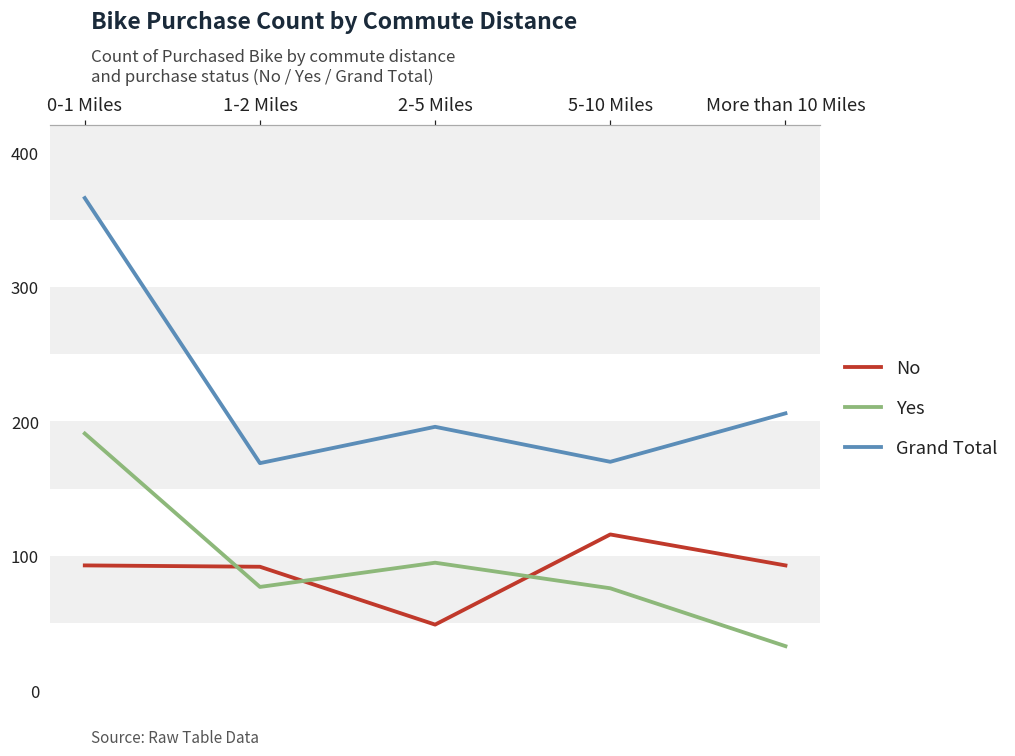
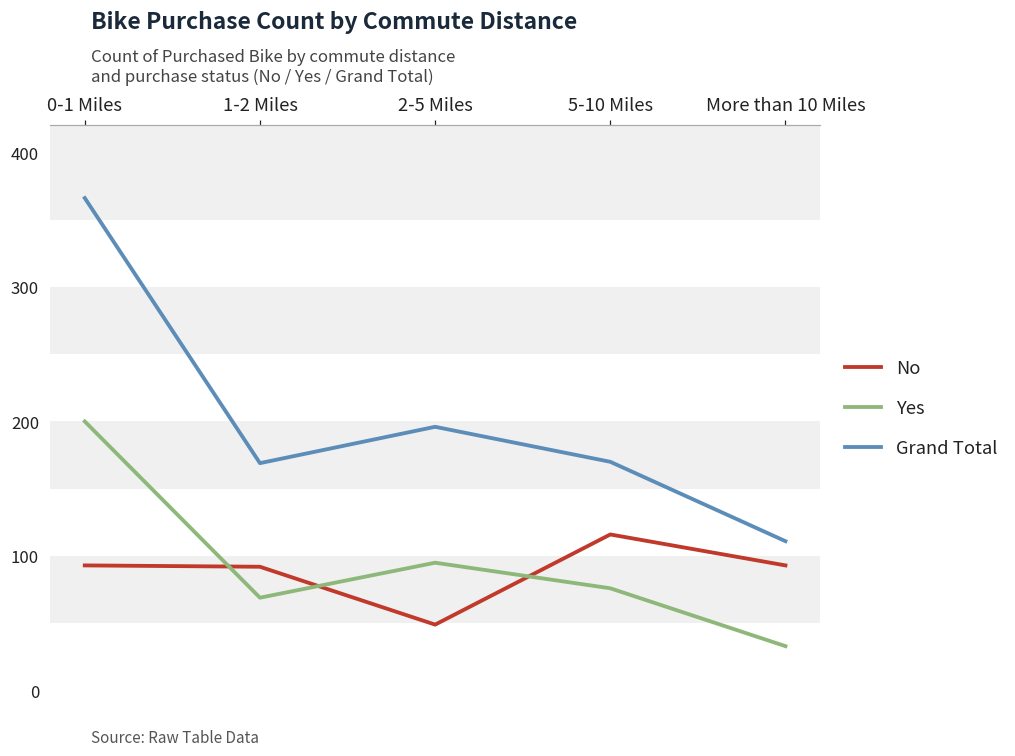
  {
    "No": {
      "0-1 Miles": 93,
      "1-2 Miles": 92,
      "2-5 Miles": 49,
      "5-10 Miles": 116,
      "More than 10 Miles": 93
    },
    "Yes": {
-     "0-1 Miles": 191,
-     "1-2 Miles": 77,
+     "0-1 Miles": 200,
+     "1-2 Miles": 69,
      "2-5 Miles": 95,
      "5-10 Miles": 76,
      "More than 10 Miles": 33
    },
    "Grand Total": {
      "0-1 Miles": 366,
      "1-2 Miles": 169,
      "2-5 Miles": 196,
      "5-10 Miles": 170,
-     "More than 10 Miles": 206
+     "More than 10 Miles": 111
    }
  }
